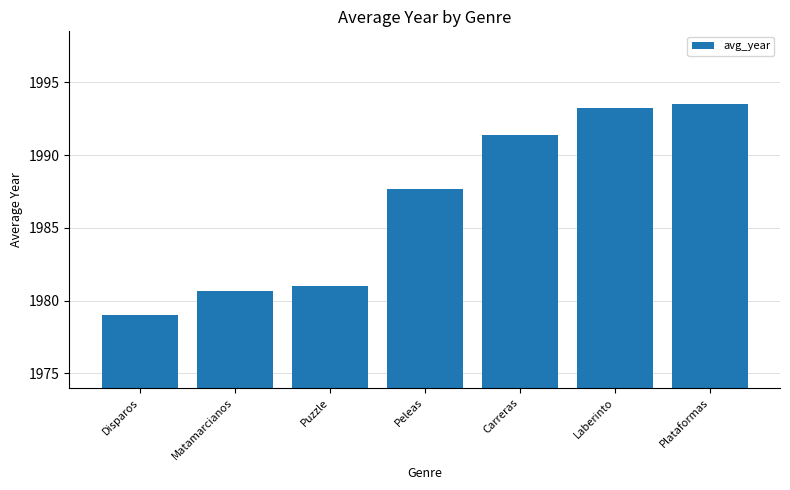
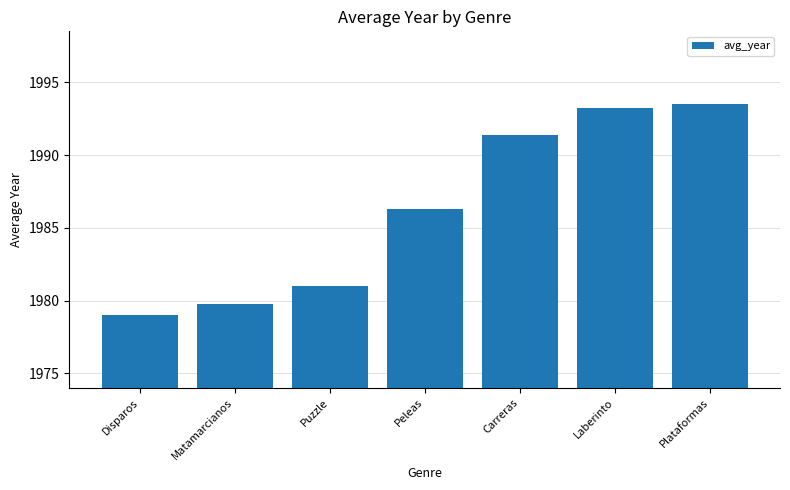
  {
    "Disparos": 1979.0,
-   "Matamarcianos": 1980.7,
+   "Matamarcianos": 1979.8,
    "Puzzle": 1981.0,
-   "Peleas": 1987.7,
+   "Peleas": 1986.3,
    "Carreras": 1991.4,
    "Laberinto": 1993.2,
    "Plataformas": 1993.5
  }
